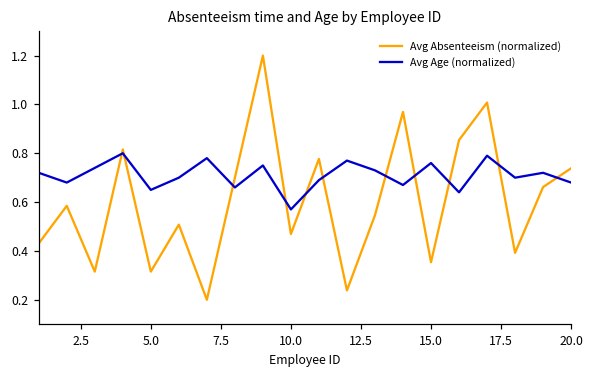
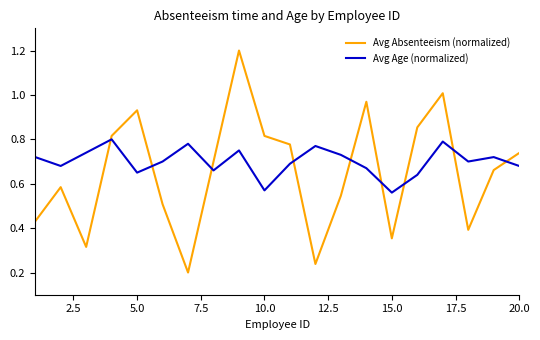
  {
    "Avg Absenteeism (normalized)": {
-     "5.0": 0.32,
-     "10.0": 0.47,
+     "5.0": 0.93,
+     "10.0": 0.82,
      "15.0": 0.35,
      "20.0": 0.74
    },
    "Avg Age (normalized)": {
      "5.0": 0.65,
      "10.0": 0.57,
-     "15.0": 0.76,
+     "15.0": 0.56,
      "20.0": 0.68
    }
  }
